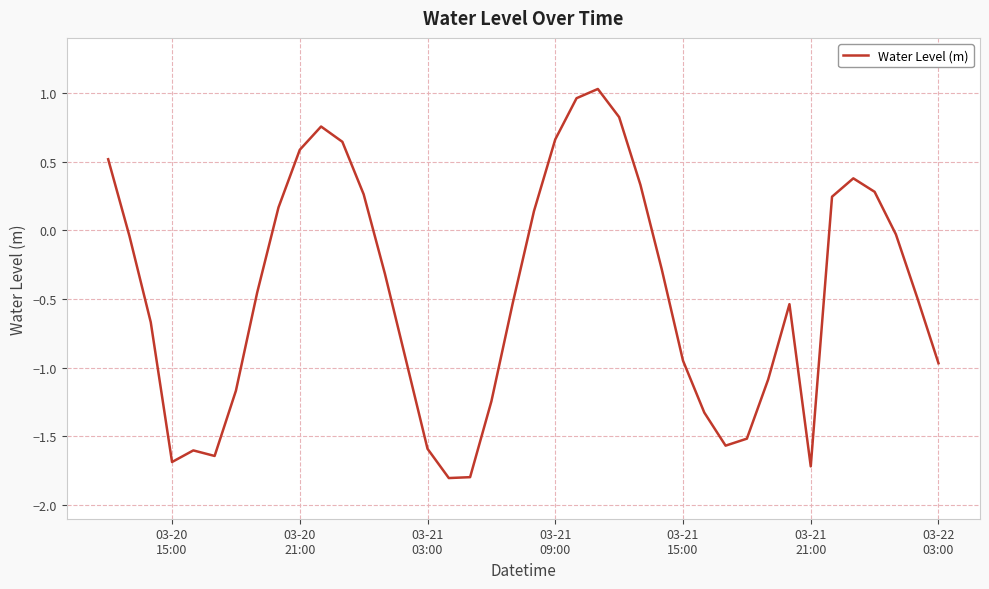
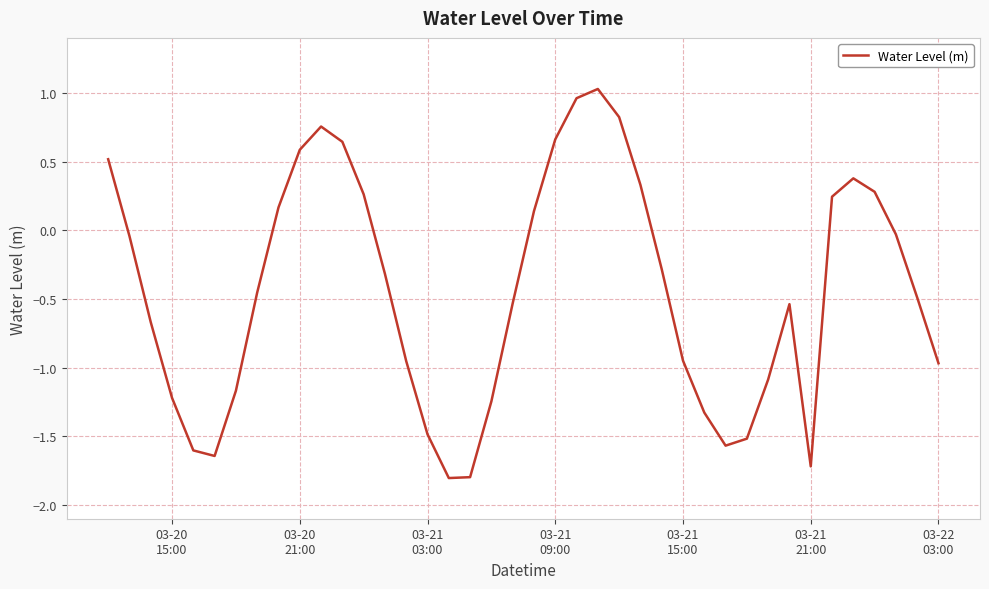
  {
-   "03-20 15:00": -1.69,
+   "03-20 15:00": -1.22,
    "03-20 21:00": 0.59,
-   "03-21 03:00": -1.59,
+   "03-21 03:00": -1.49,
    "03-21 09:00": 0.66,
    "03-21 15:00": -0.95,
    "03-21 21:00": -1.72,
    "03-22 03:00": -0.97
  }
